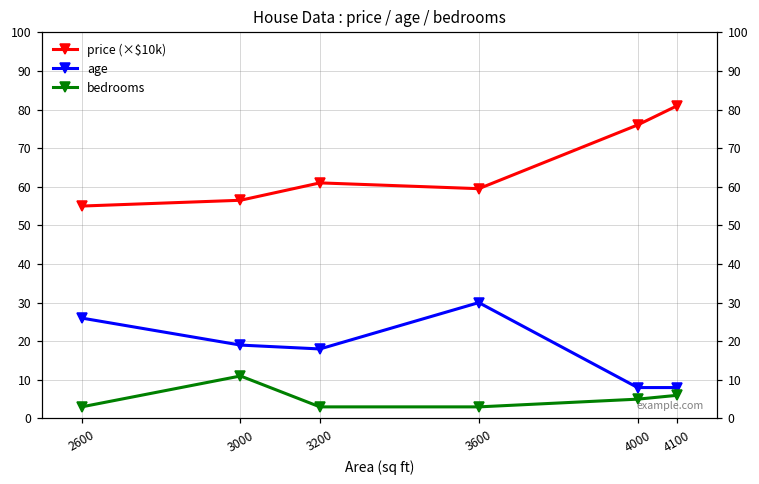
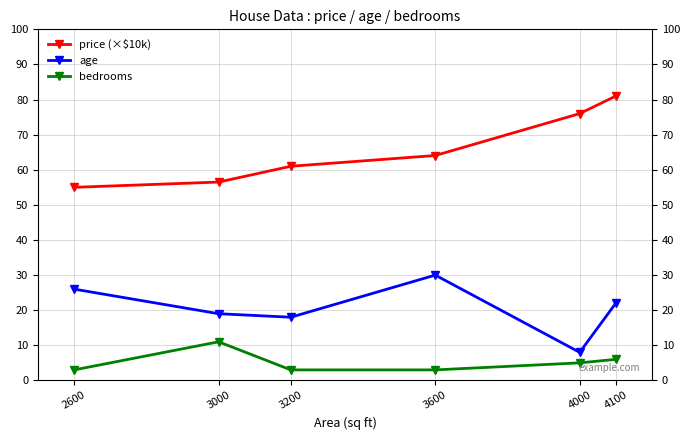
  {
    "price (×$10k)": {
      "2600": 55,
      "3000": 57,
      "3200": 61,
-     "3600": 60,
+     "3600": 64,
      "4000": 76,
      "4100": 81
    },
    "age": {
      "2600": 26,
      "3000": 19,
      "3200": 18,
      "3600": 30,
      "4000": 8,
-     "4100": 8
+     "4100": 22
    },
    "bedrooms": {
      "2600": 3,
      "3000": 11,
      "3200": 3,
      "3600": 3,
      "4000": 5,
      "4100": 6
    }
  }
